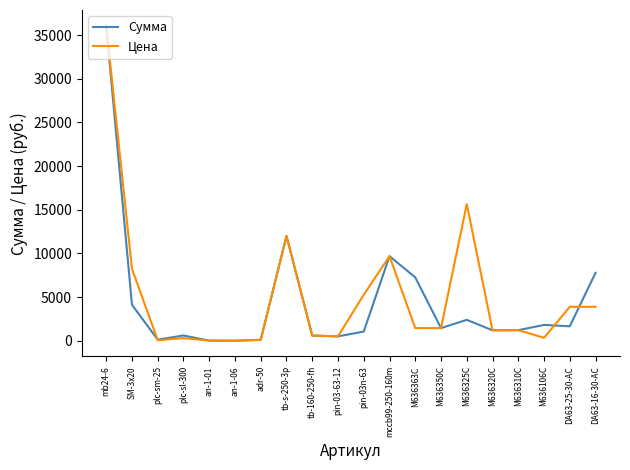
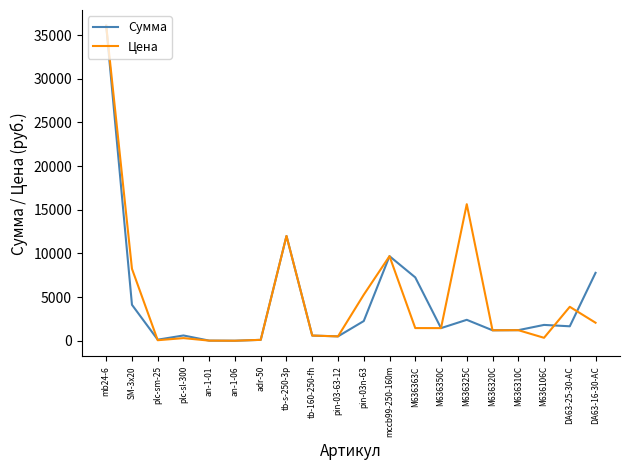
  {
    "Сумма": {
      "SM-3x20": 4000,
      "plc-sl-300": 1000,
-     "pin-03n-63": 1000,
+     "pin-03n-63": 2000,
      "M636363C": 7000,
      "M636325C": 2000,
      "M636106C": 2000,
      "DA63-25-30-AC": 2000,
      "DA63-16-30-AC": 8000
    },
    "Цена": {
      "SM-3x20": 8000,
      "plc-sl-300": 0,
      "pin-03n-63": 5000,
      "M636363C": 1000,
      "M636325C": 16000,
      "M636106C": 0,
      "DA63-25-30-AC": 4000,
-     "DA63-16-30-AC": 4000
+     "DA63-16-30-AC": 2000
    }
  }
